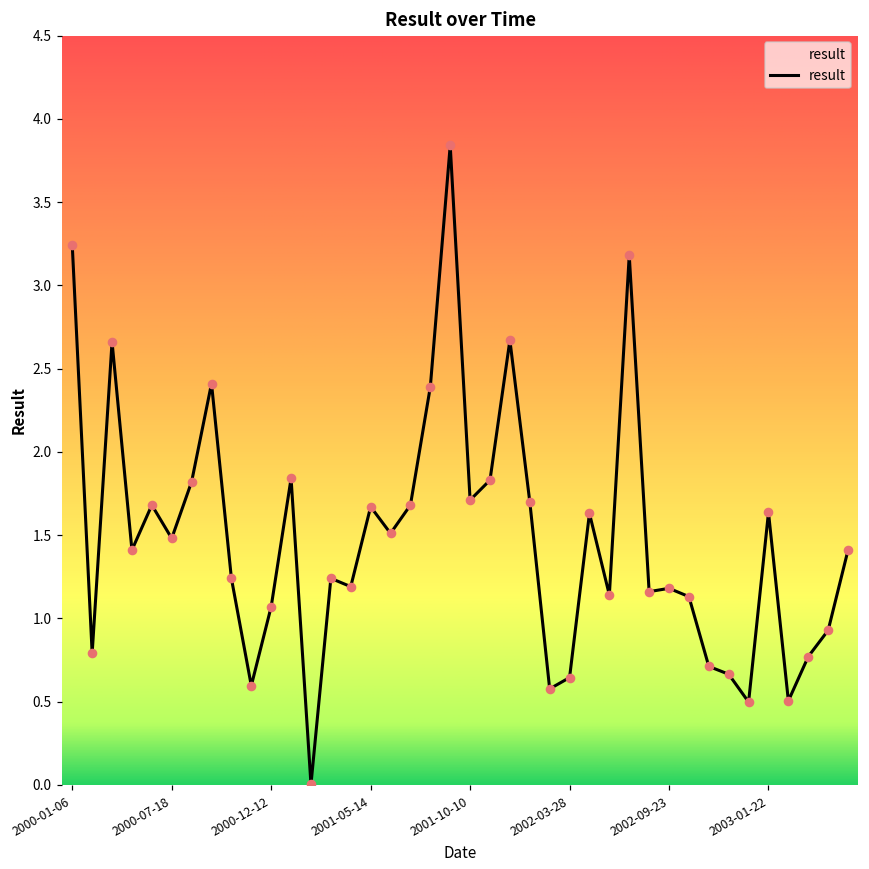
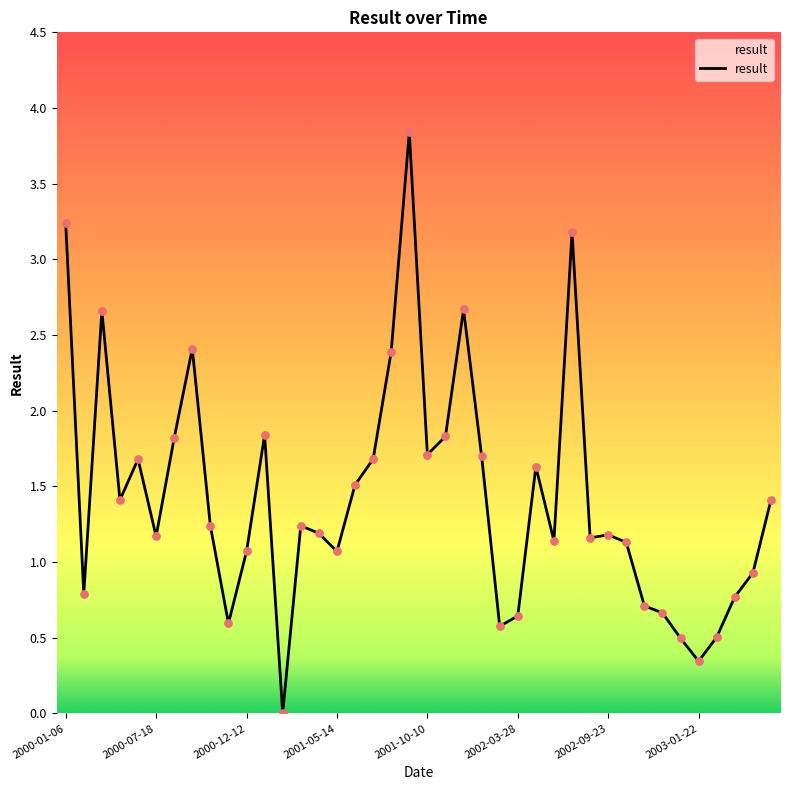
  {
    "2000-01-06": 3.24,
-   "2000-07-18": 1.48,
+   "2000-07-18": 1.17,
    "2000-12-12": 1.07,
-   "2001-05-14": 1.67,
+   "2001-05-14": 1.07,
    "2001-10-10": 1.71,
    "2002-03-28": 0.64,
    "2002-09-23": 1.18,
-   "2003-01-22": 1.64
+   "2003-01-22": 0.35
  }
